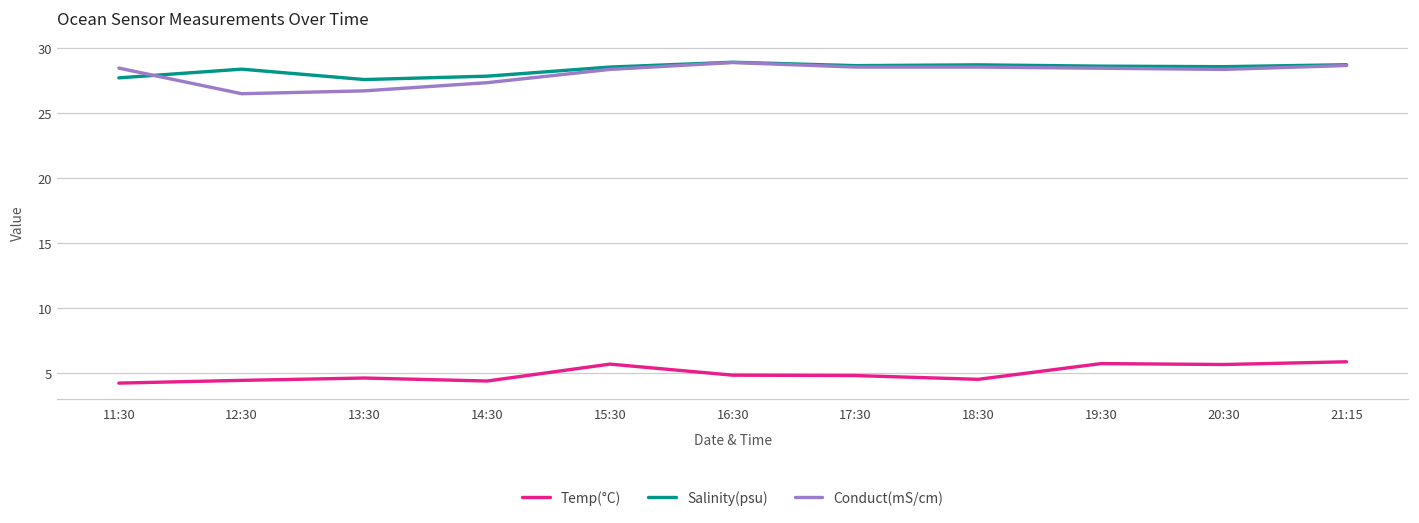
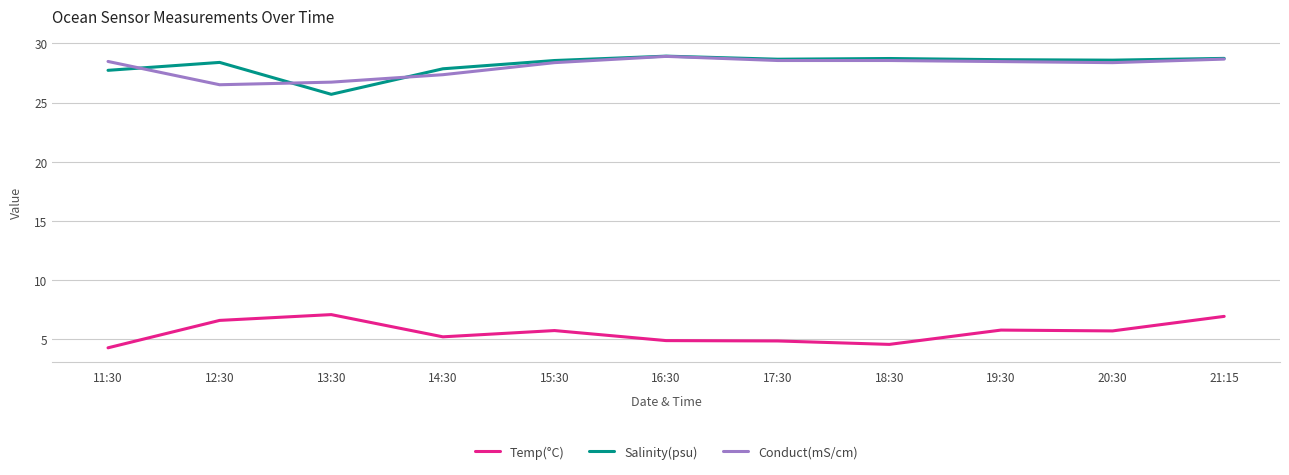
  {
    "Temp(°C)": {
      "11:30": 4.3,
-     "12:30": 4.5,
-     "13:30": 4.6,
-     "14:30": 4.4,
+     "12:30": 6.6,
+     "13:30": 7.1,
+     "14:30": 5.2,
      "15:30": 5.7,
      "16:30": 4.9,
      "17:30": 4.8,
      "18:30": 4.5,
      "19:30": 5.8,
      "20:30": 5.7,
-     "21:15": 5.9
+     "21:15": 6.9
    },
    "Salinity(psu)": {
      "11:30": 27.7,
      "12:30": 28.4,
-     "13:30": 27.6,
+     "13:30": 25.7,
      "14:30": 27.9
    },
    "Conduct(mS/cm)": {
      "11:30": 28.5,
      "12:30": 26.5,
      "13:30": 26.7,
      "14:30": 27.4
    }
  }
